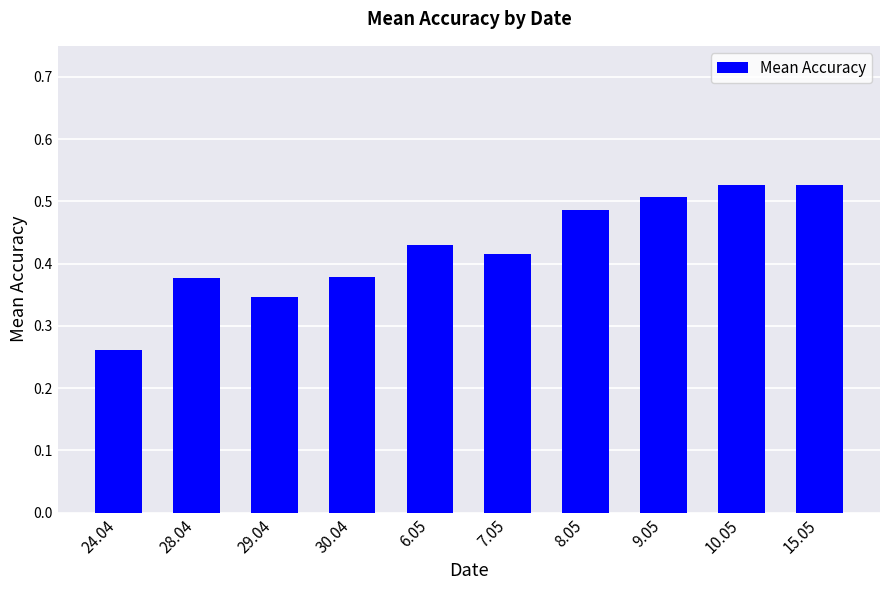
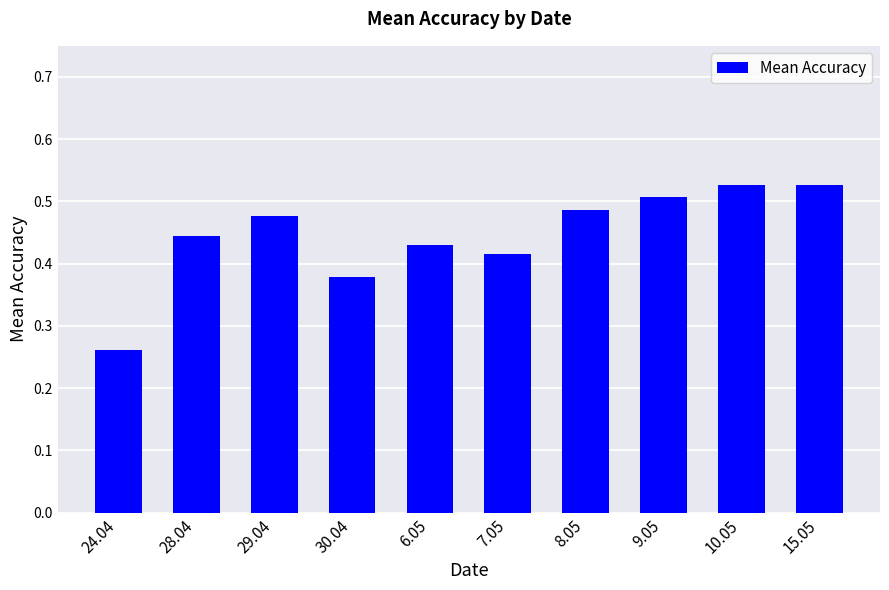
  {
    "24.04": 0.26,
-   "28.04": 0.38,
-   "29.04": 0.35,
+   "28.04": 0.44,
+   "29.04": 0.48,
    "30.04": 0.38,
    "6.05": 0.43,
    "7.05": 0.42,
    "8.05": 0.49,
    "9.05": 0.51,
    "10.05": 0.53,
    "15.05": 0.53
  }
